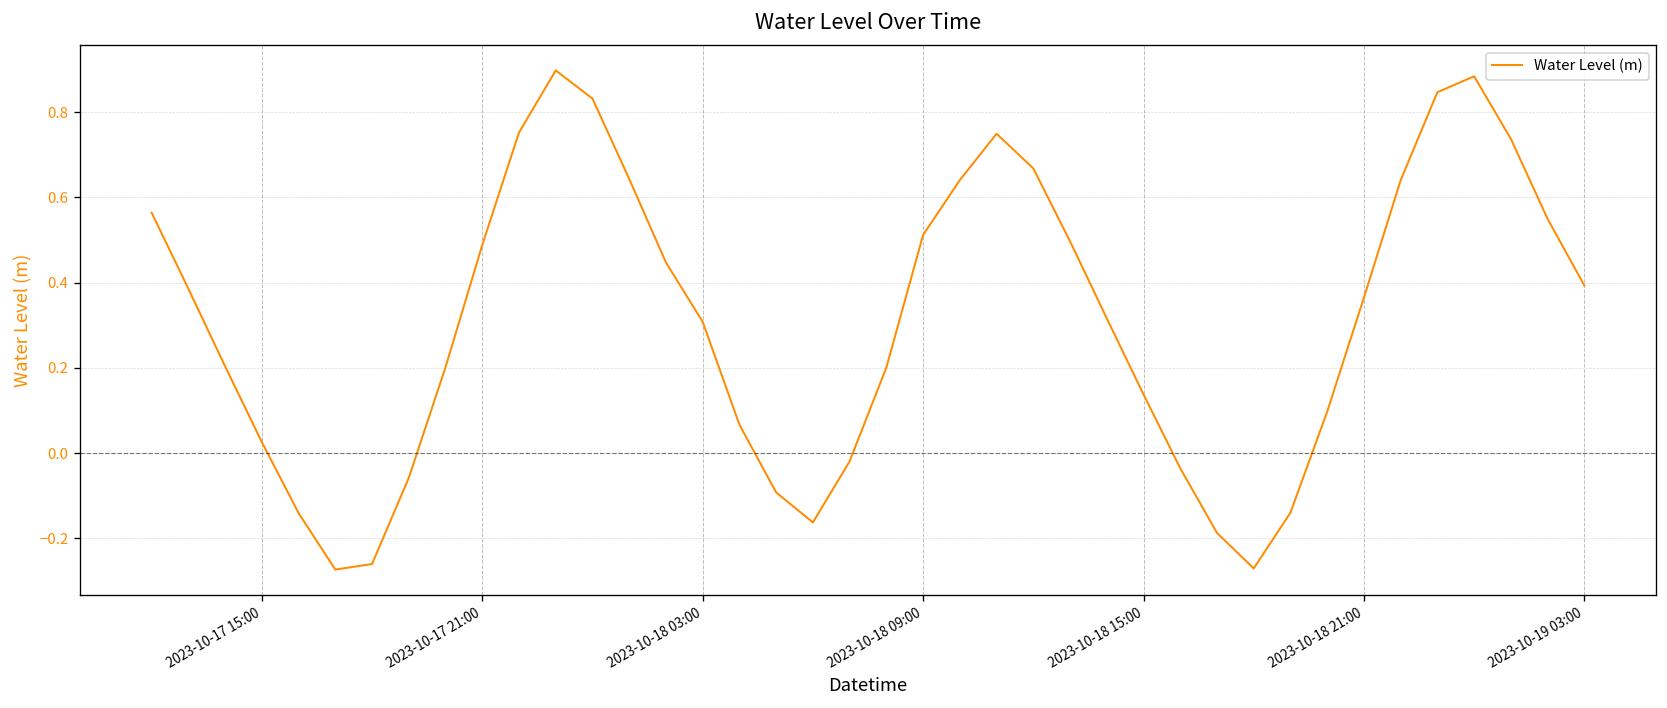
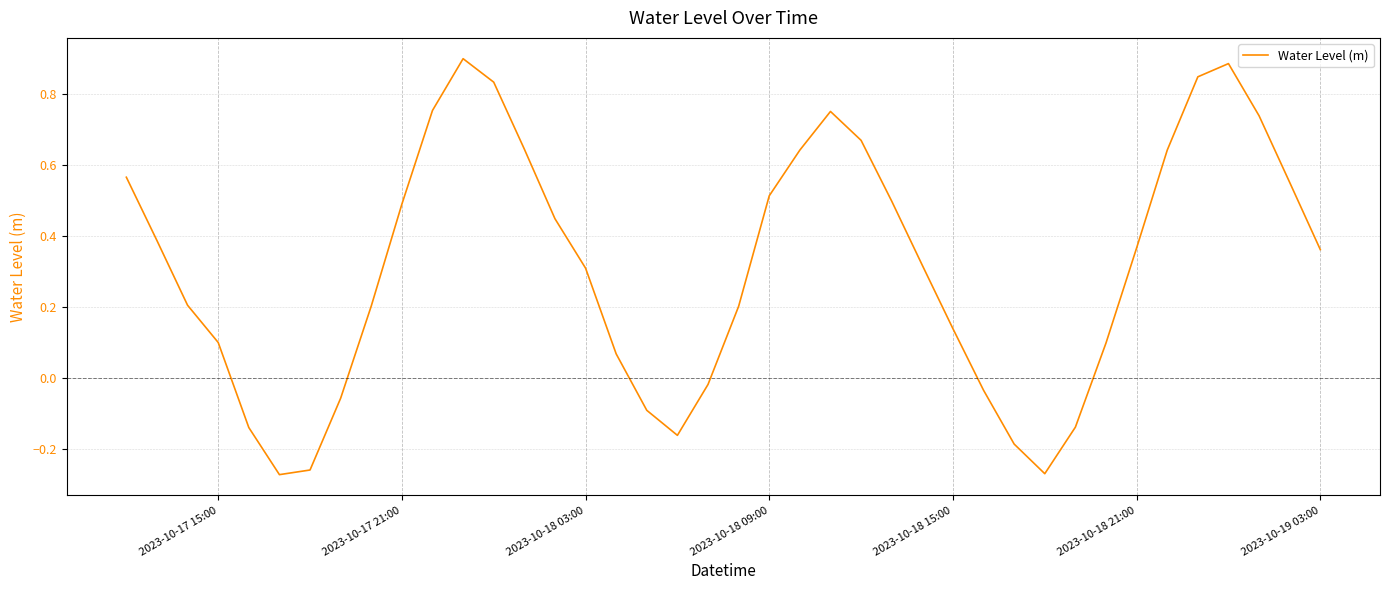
  {
-   "2023-10-17 15:00": 0.03,
+   "2023-10-17 15:00": 0.10,
    "2023-10-17 21:00": 0.49,
    "2023-10-18 03:00": 0.31,
    "2023-10-18 09:00": 0.51,
    "2023-10-18 15:00": 0.14,
    "2023-10-18 21:00": 0.37,
-   "2023-10-19 03:00": 0.39
+   "2023-10-19 03:00": 0.36
  }
